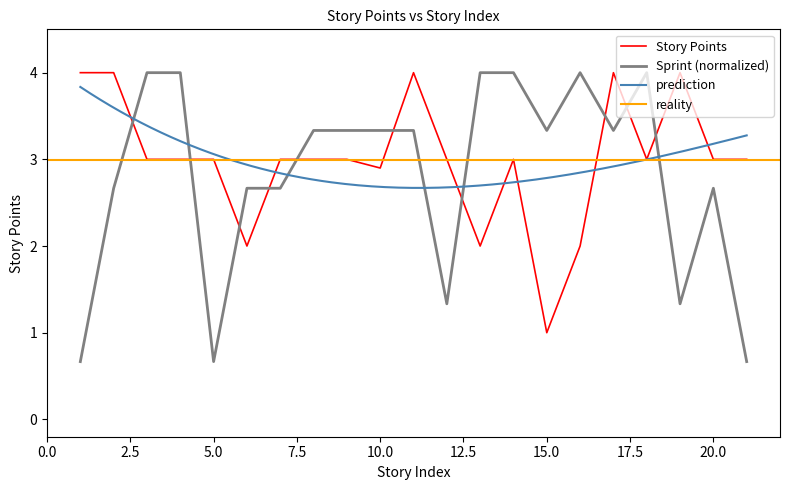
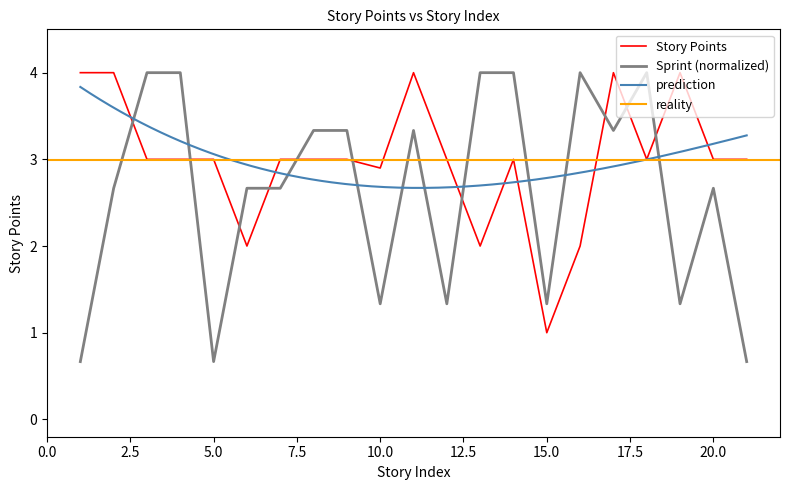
  {
    "Story Points": {
      "5.0": 3.0,
      "10.0": 2.9,
      "15.0": 1.0,
      "20.0": 3.0
    },
    "Sprint (normalized)": {
      "5.0": 0.7,
-     "10.0": 3.3,
-     "15.0": 3.3,
+     "10.0": 1.3,
+     "15.0": 1.3,
      "20.0": 2.7
    }
  }
